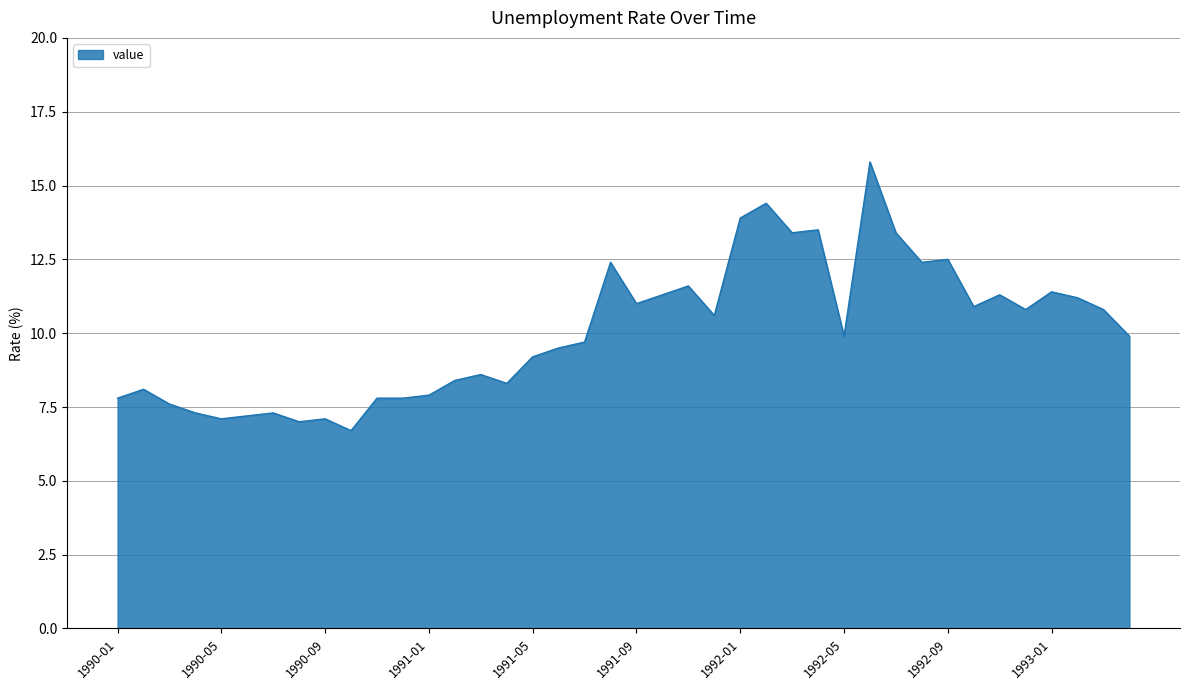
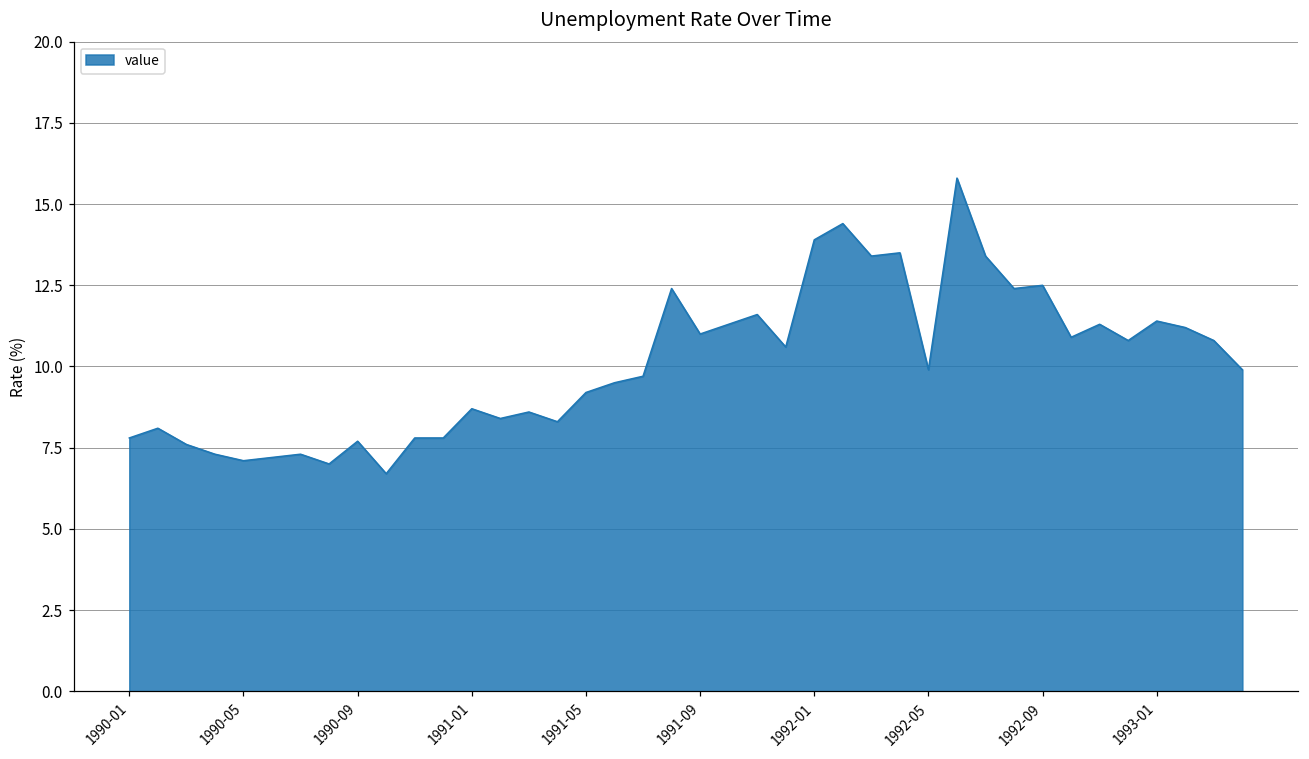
  {
    "1990-01": 7.8,
    "1990-05": 7.1,
-   "1990-09": 7.1,
-   "1991-01": 7.9,
+   "1990-09": 7.7,
+   "1991-01": 8.7,
    "1991-05": 9.2,
    "1991-09": 11.0,
    "1992-01": 13.9,
    "1992-05": 9.9,
    "1992-09": 12.5,
    "1993-01": 11.4
  }
